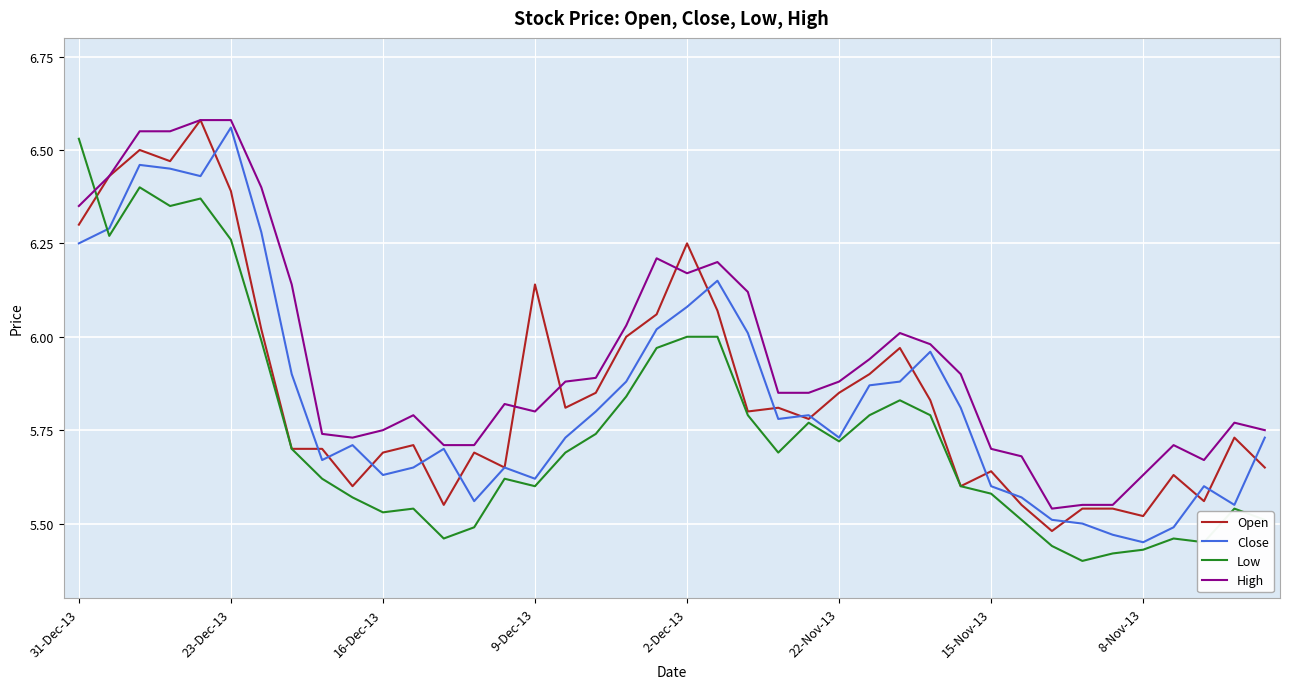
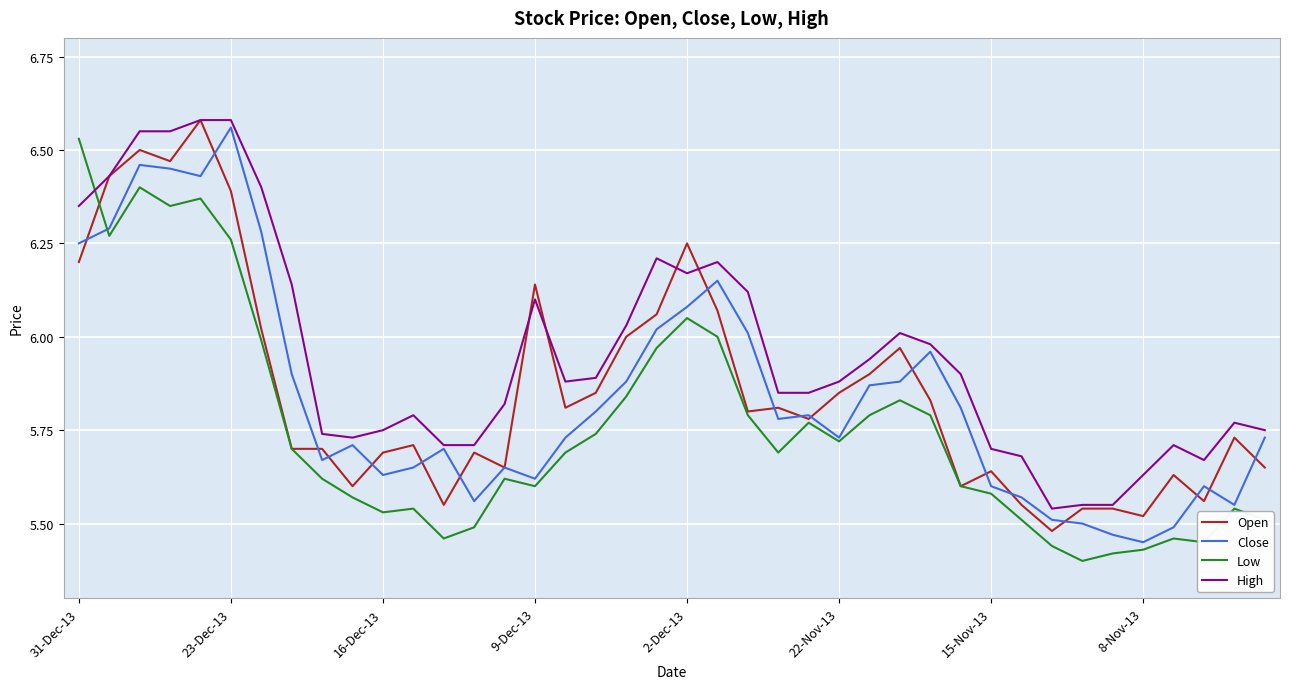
  {
    "Open": {
-     "31-Dec-13": 6.3,
+     "31-Dec-13": 6.2,
      "23-Dec-13": 6.39,
      "16-Dec-13": 5.69,
      "9-Dec-13": 6.14,
      "2-Dec-13": 6.25,
      "22-Nov-13": 5.85,
      "15-Nov-13": 5.64,
      "8-Nov-13": 5.52
    },
    "Close": {
      "31-Dec-13": 6.25,
      "23-Dec-13": 6.56,
      "16-Dec-13": 5.63,
      "9-Dec-13": 5.62,
      "2-Dec-13": 6.08,
      "22-Nov-13": 5.73,
      "15-Nov-13": 5.60,
      "8-Nov-13": 5.45
    },
    "Low": {
      "31-Dec-13": 6.53,
      "23-Dec-13": 6.26,
      "16-Dec-13": 5.53,
      "9-Dec-13": 5.60,
-     "2-Dec-13": 6.00,
+     "2-Dec-13": 6.05,
      "22-Nov-13": 5.72,
      "15-Nov-13": 5.58,
      "8-Nov-13": 5.43
    },
    "High": {
      "31-Dec-13": 6.35,
      "23-Dec-13": 6.58,
      "16-Dec-13": 5.75,
-     "9-Dec-13": 5.8,
+     "9-Dec-13": 6.1,
      "2-Dec-13": 6.17,
      "22-Nov-13": 5.88,
      "15-Nov-13": 5.7,
      "8-Nov-13": 5.63
    }
  }
